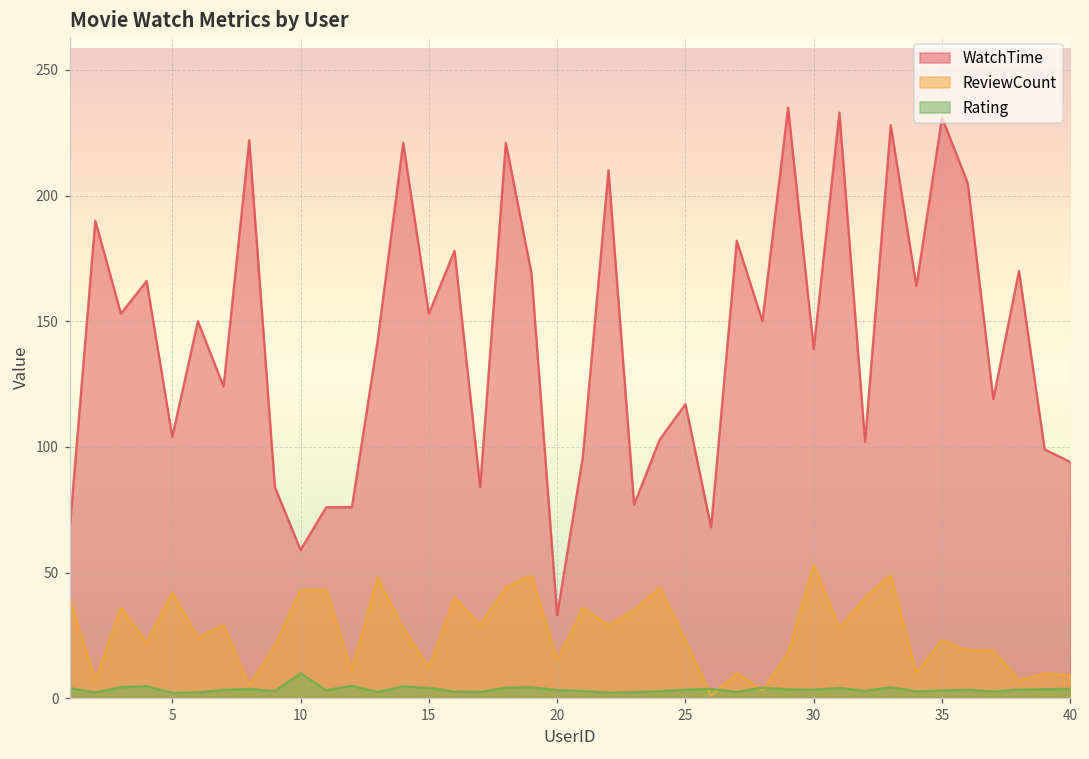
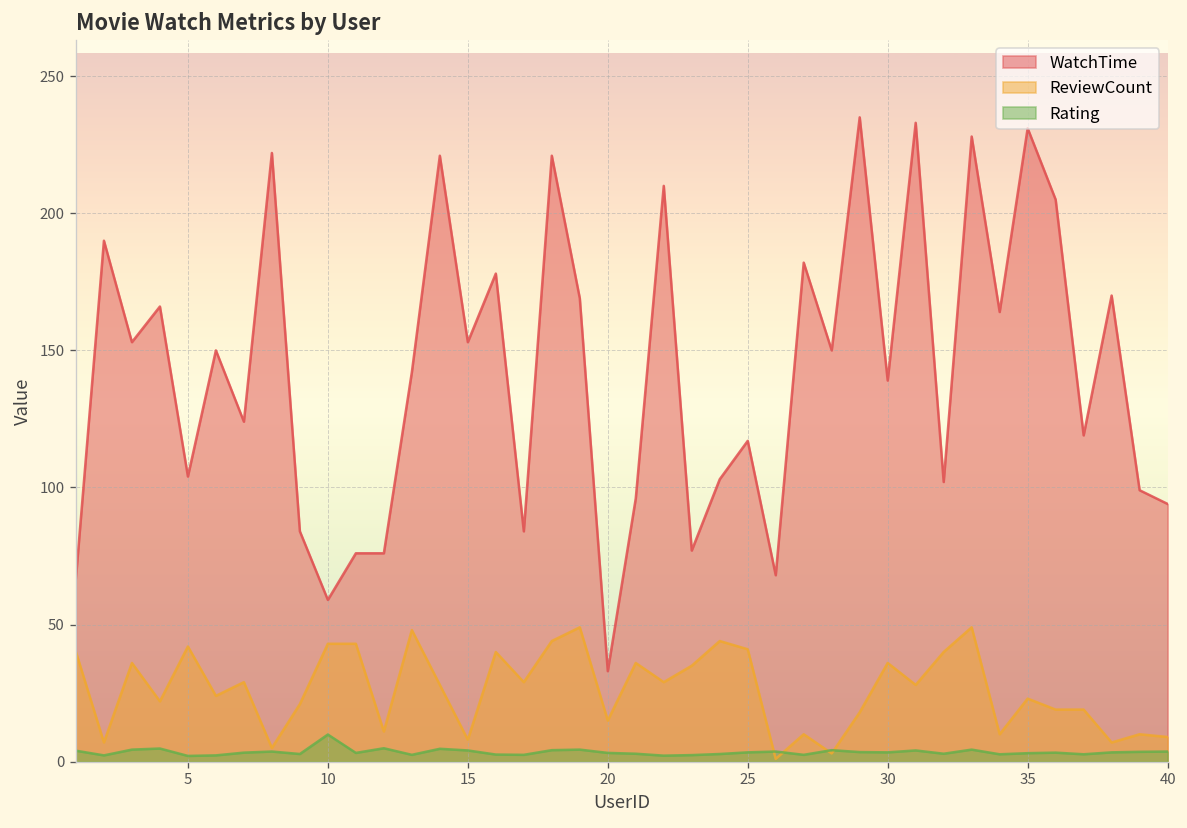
  {
    "WatchTime": {
      "5": 104,
      "10": 59,
      "15": 153,
      "20": 33,
      "25": 117,
      "30": 139,
      "40": 94
    },
    "ReviewCount": {
      "5": 42,
      "10": 43,
-     "15": 12,
+     "15": 8,
      "20": 15,
-     "25": 23,
-     "30": 53,
+     "25": 41,
+     "30": 36,
      "35": 23,
      "40": 9
    },
    "Rating": {
      "5": 2,
      "10": 10,
      "15": 4,
      "20": 3,
      "25": 3,
      "30": 3,
      "35": 3,
      "40": 4
    }
  }
